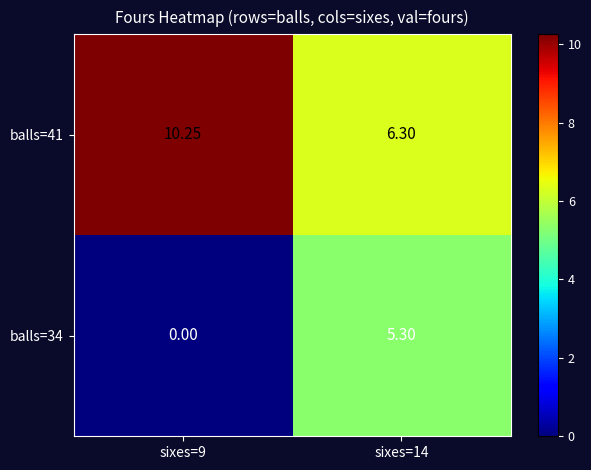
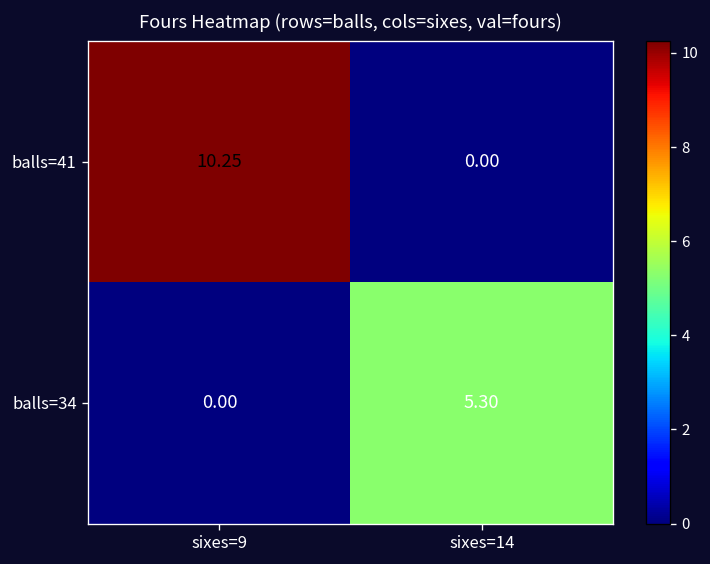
  {
    "balls=41": {
      "sixes=9": 10.25,
-     "sixes=14": 6.30
+     "sixes=14": 0.00
    },
    "balls=34": {
      "sixes=9": 0.00,
      "sixes=14": 5.30
    }
  }
